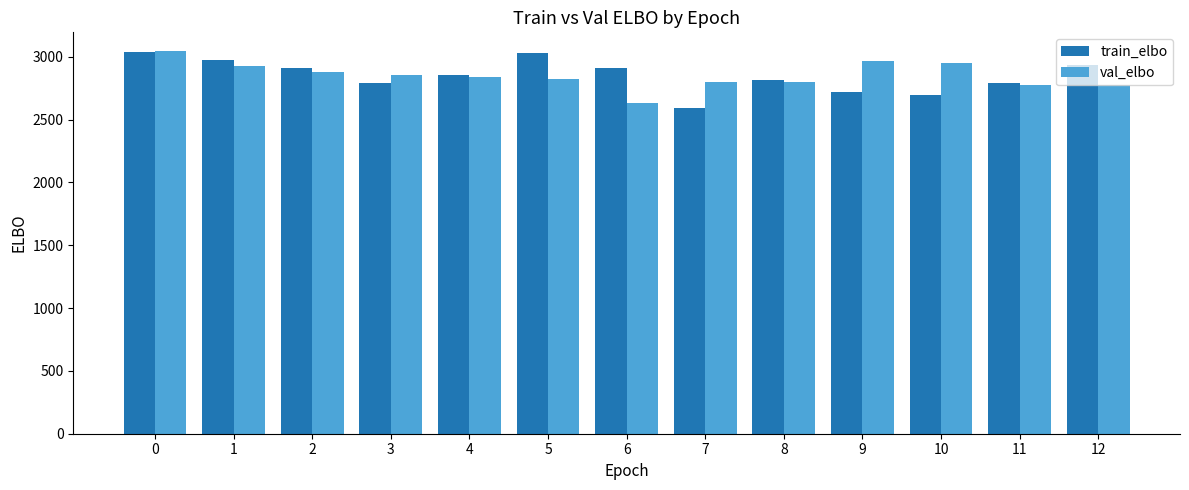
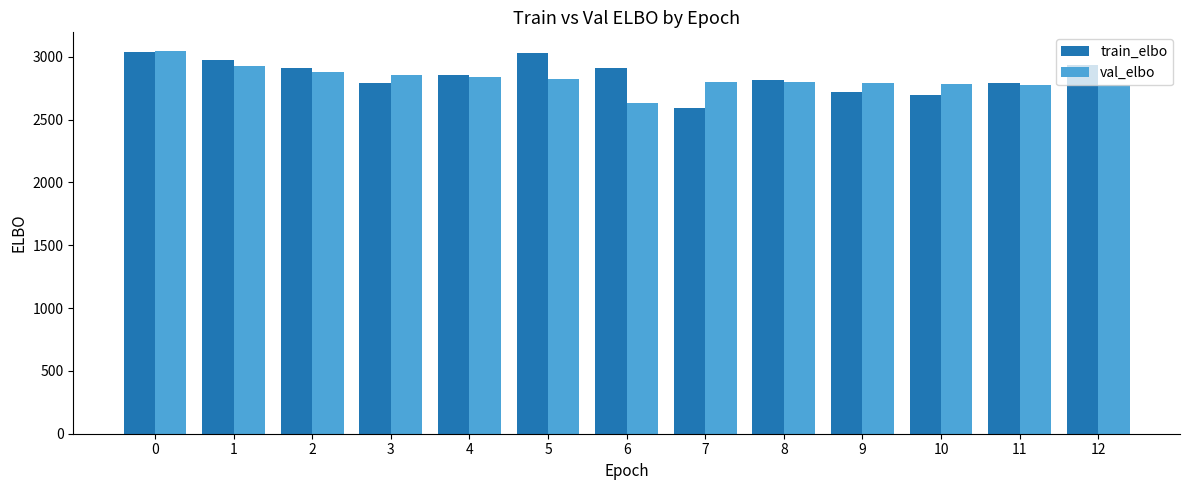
  {
    "train_elbo": {
      "0": 3040,
      "1": 2980,
      "2": 2910,
      "3": 2800,
      "4": 2860,
      "5": 3030,
      "6": 2910,
      "7": 2600,
      "8": 2810,
      "9": 2720,
      "10": 2700,
      "11": 2790
    },
    "val_elbo": {
      "0": 3040,
      "1": 2930,
      "2": 2880,
      "3": 2850,
      "4": 2840,
      "5": 2830,
      "6": 2630,
      "7": 2800,
      "8": 2800,
-     "9": 2960,
-     "10": 2950,
+     "9": 2790,
+     "10": 2780,
      "11": 2780
    }
  }
